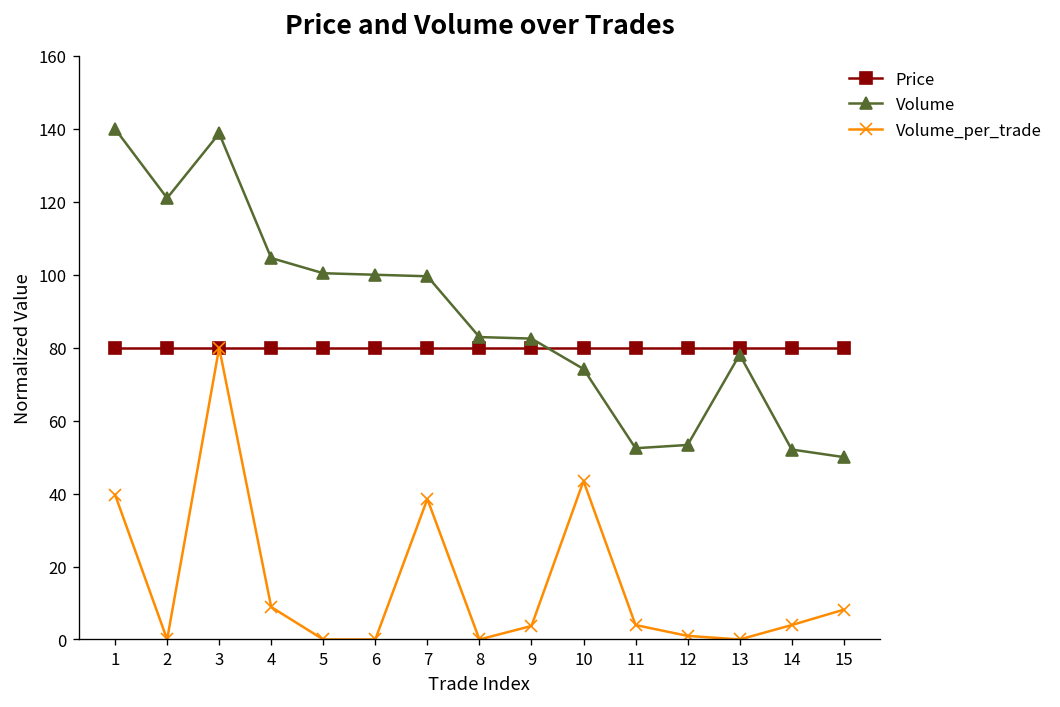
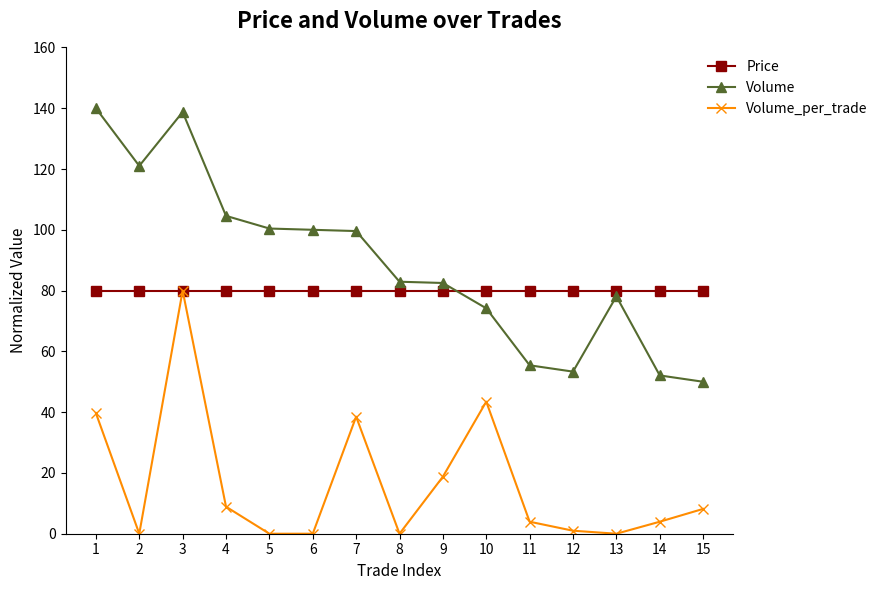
  {
    "Price": {
      "1": 80,
      "2": 80,
      "4": 80,
      "5": 80,
      "6": 80,
      "7": 80,
      "8": 80,
      "9": 80,
      "10": 80,
      "11": 80,
      "12": 80,
      "13": 80,
      "14": 80,
      "15": 80
    },
    "Volume": {
      "1": 140,
      "2": 121,
      "3": 139,
      "4": 105,
      "5": 100,
      "6": 100,
      "7": 100,
      "8": 83,
      "9": 83,
      "10": 74,
-     "11": 52,
+     "11": 55,
      "12": 53,
      "13": 78,
      "14": 52,
      "15": 50
    },
    "Volume_per_trade": {
      "1": 40,
      "2": 0,
      "4": 9,
      "5": 0,
      "6": 0,
      "7": 39,
      "8": 0,
-     "9": 4,
+     "9": 19,
      "10": 43,
      "11": 4,
      "12": 1,
      "13": 0,
      "14": 4,
      "15": 8
    }
  }
